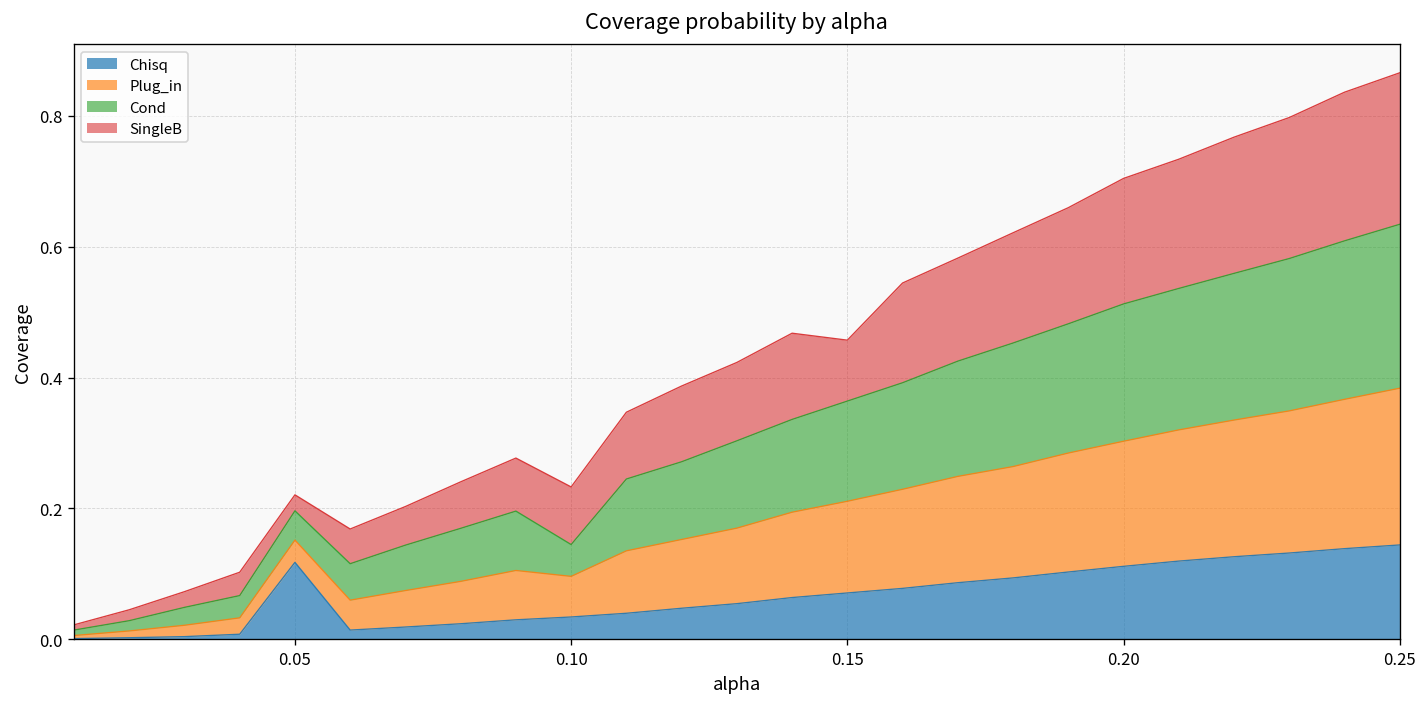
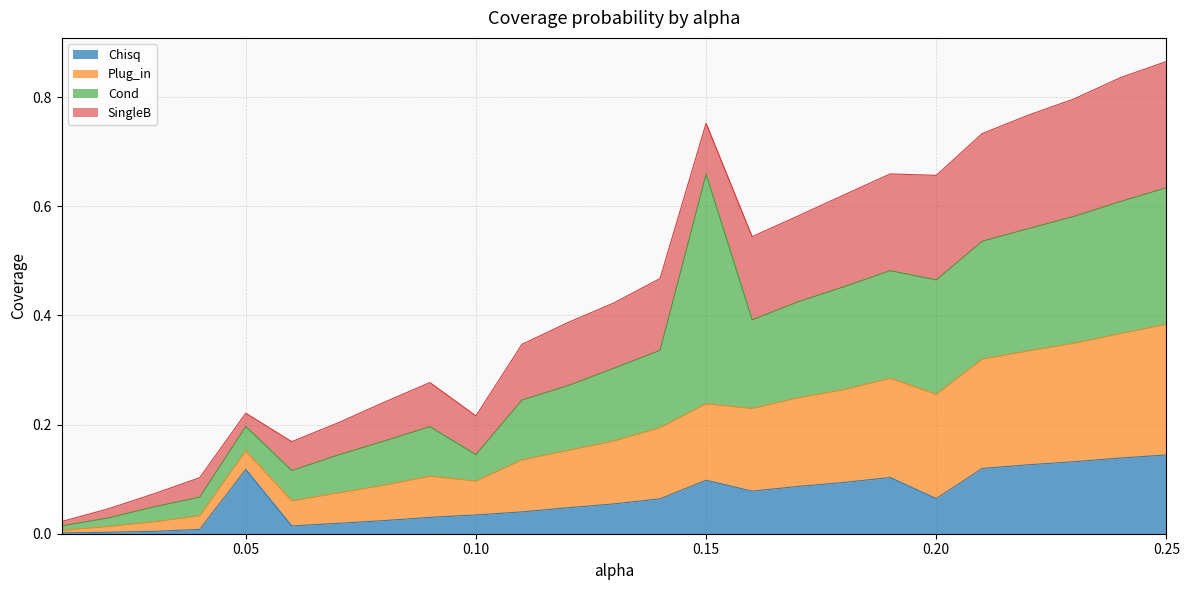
  {
    "Chisq": {
      "0.05": 0.12,
      "0.10": 0.03,
-     "0.15": 0.07,
-     "0.20": 0.11,
+     "0.15": 0.10,
+     "0.20": 0.06,
      "0.25": 0.14
    },
    "Plug_in": {
      "0.05": 0.03,
      "0.10": 0.06,
      "0.15": 0.14,
      "0.20": 0.19,
      "0.25": 0.24
    },
    "Cond": {
      "0.05": 0.04,
      "0.10": 0.05,
-     "0.15": 0.15,
+     "0.15": 0.42,
      "0.20": 0.21,
      "0.25": 0.25
    },
    "SingleB": {
      "0.05": 0.02,
-     "0.10": 0.09,
+     "0.10": 0.07,
      "0.15": 0.09,
      "0.20": 0.19,
      "0.25": 0.23
    }
  }
